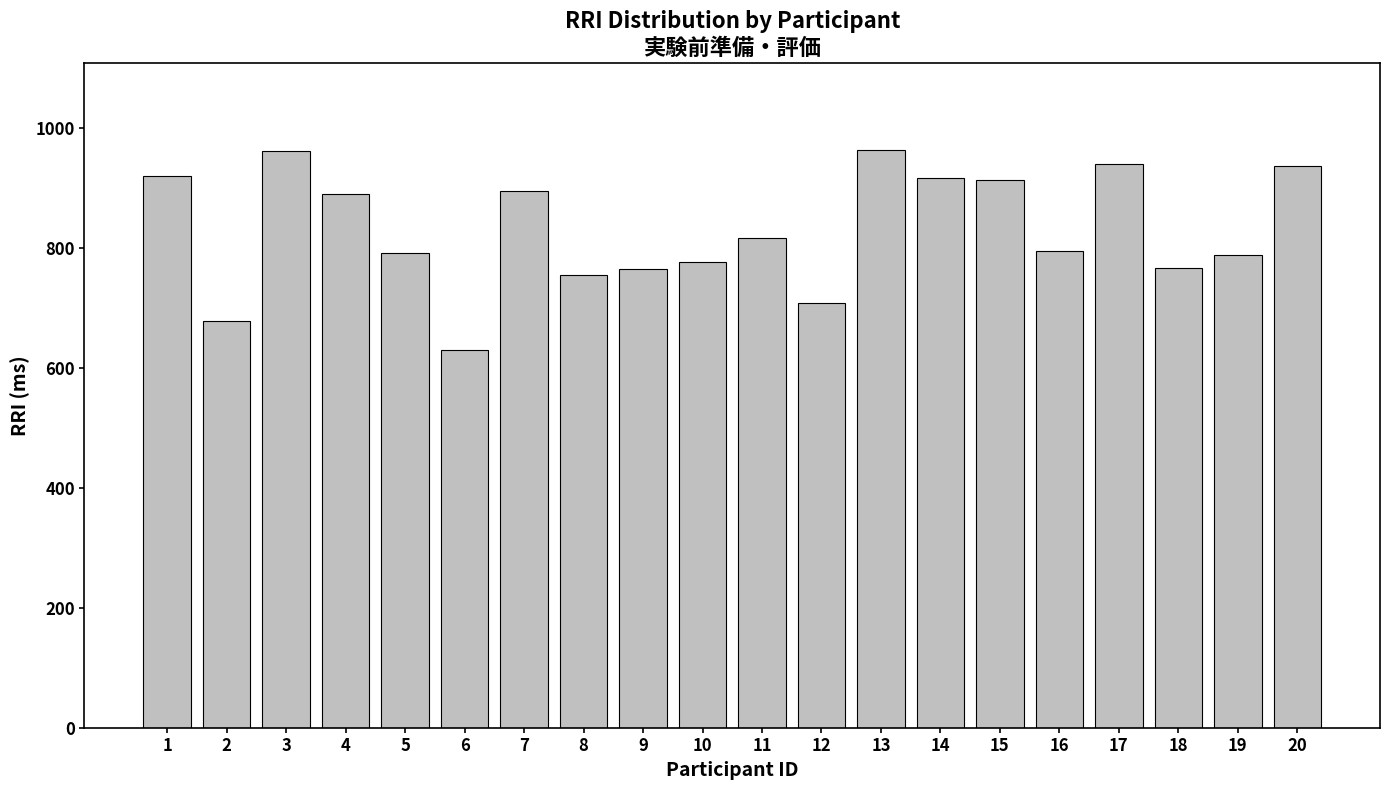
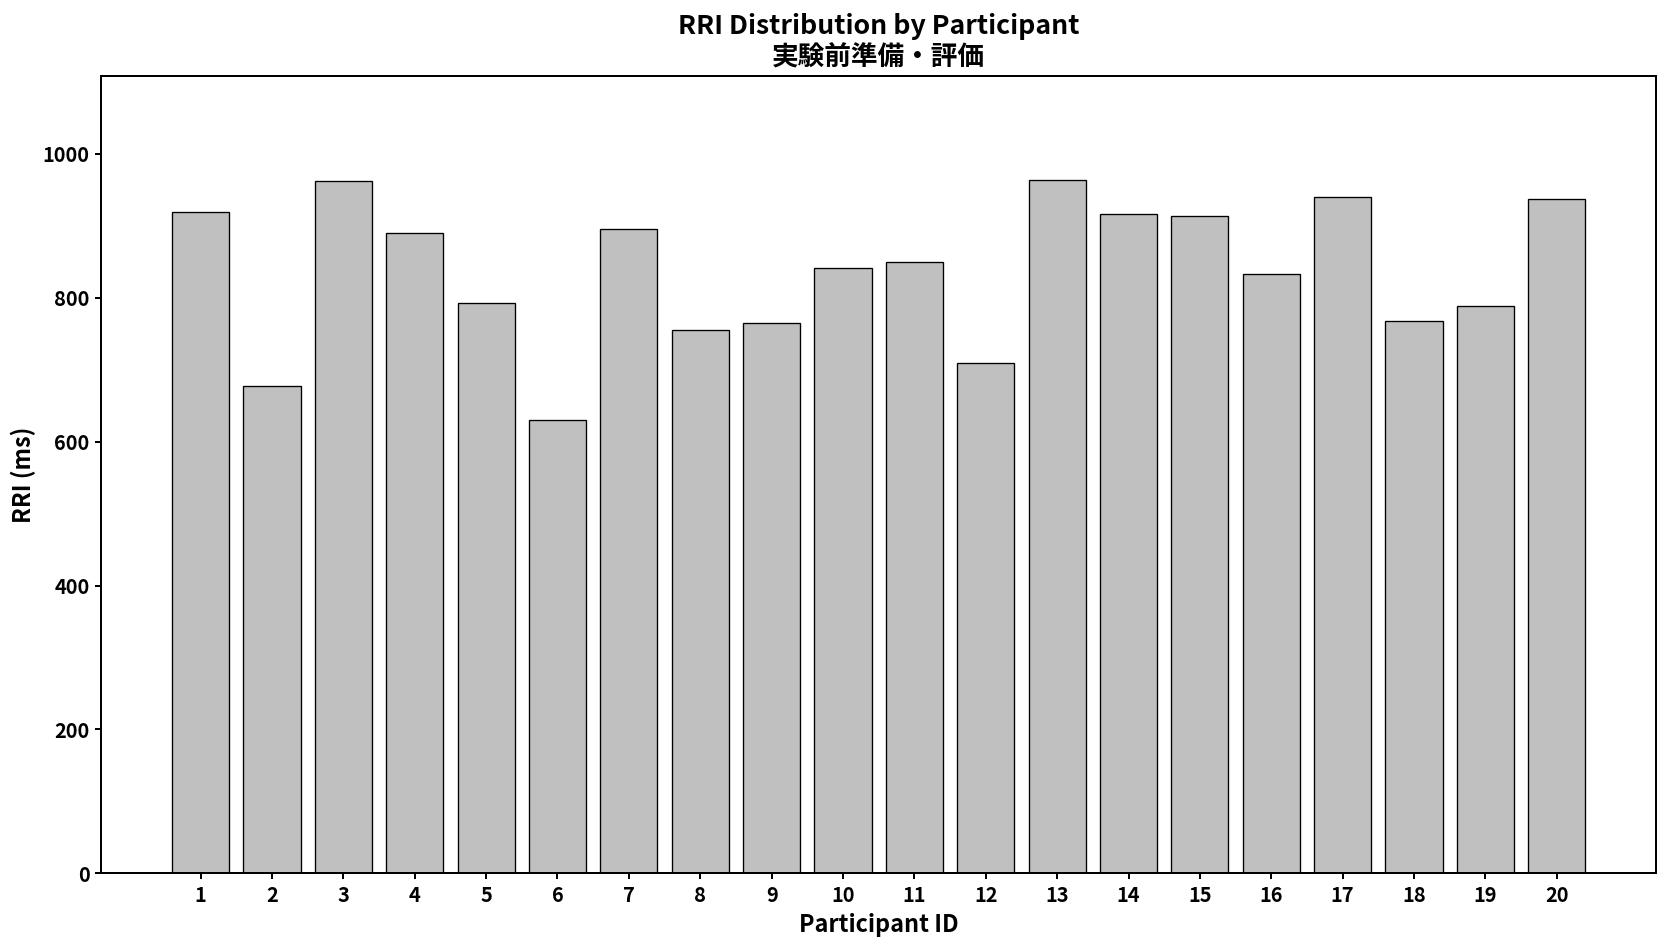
  {
    "1": 920,
    "2": 680,
    "3": 960,
    "4": 890,
    "5": 790,
    "6": 630,
    "7": 890,
    "8": 760,
    "9": 770,
-   "10": 780,
-   "11": 820,
+   "10": 840,
+   "11": 850,
    "12": 710,
    "13": 960,
    "14": 920,
    "15": 910,
-   "16": 800,
+   "16": 830,
    "17": 940,
    "18": 770,
    "19": 790,
    "20": 940
  }
